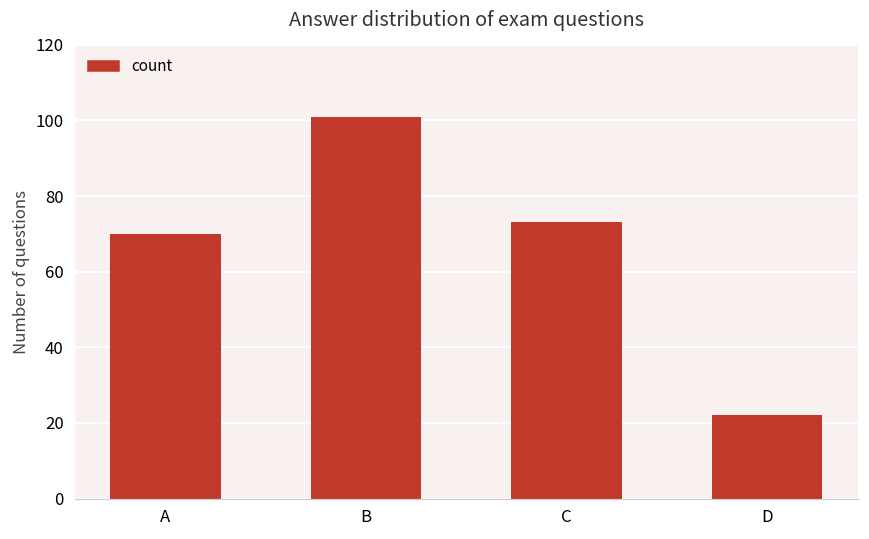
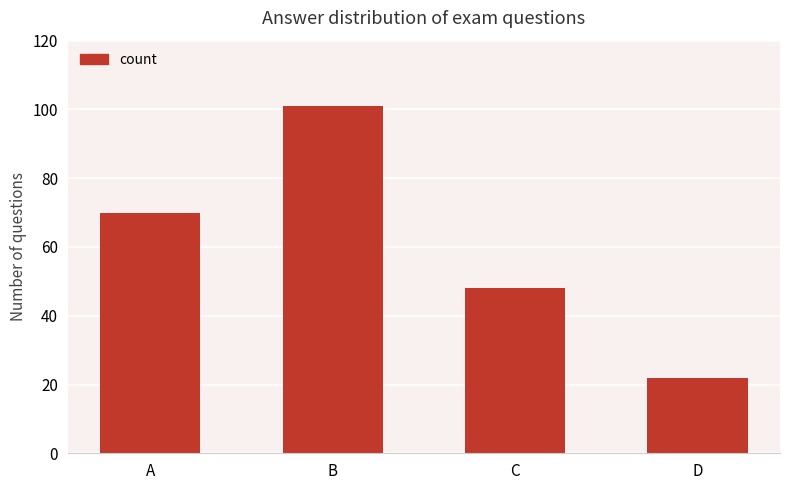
  {
    "A": 70,
    "B": 101,
-   "C": 73,
+   "C": 48,
    "D": 22
  }
